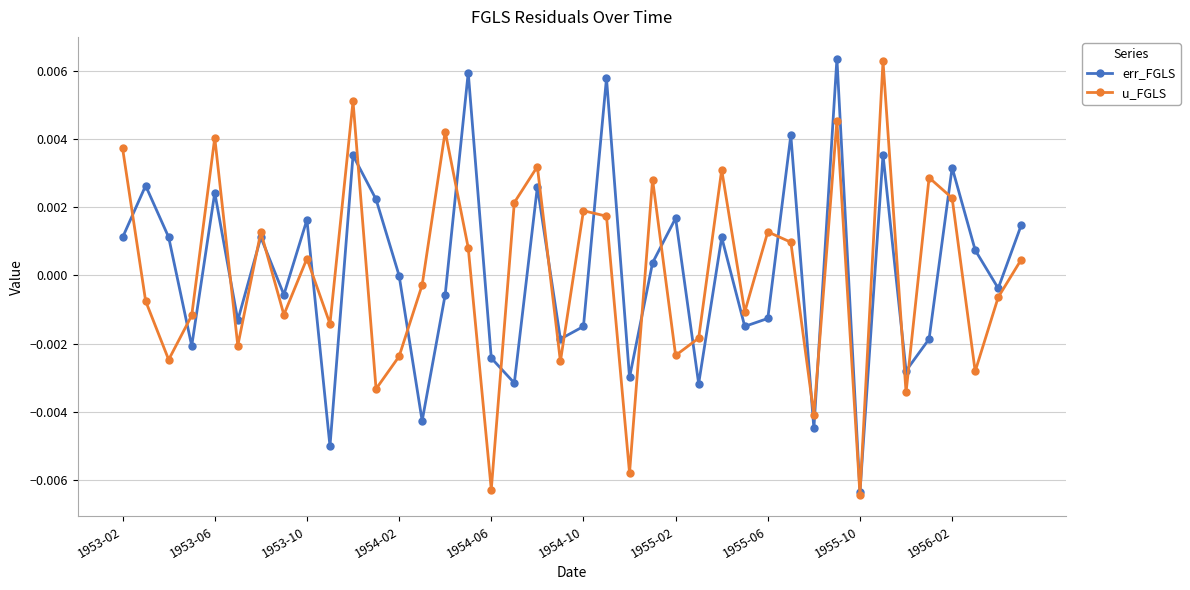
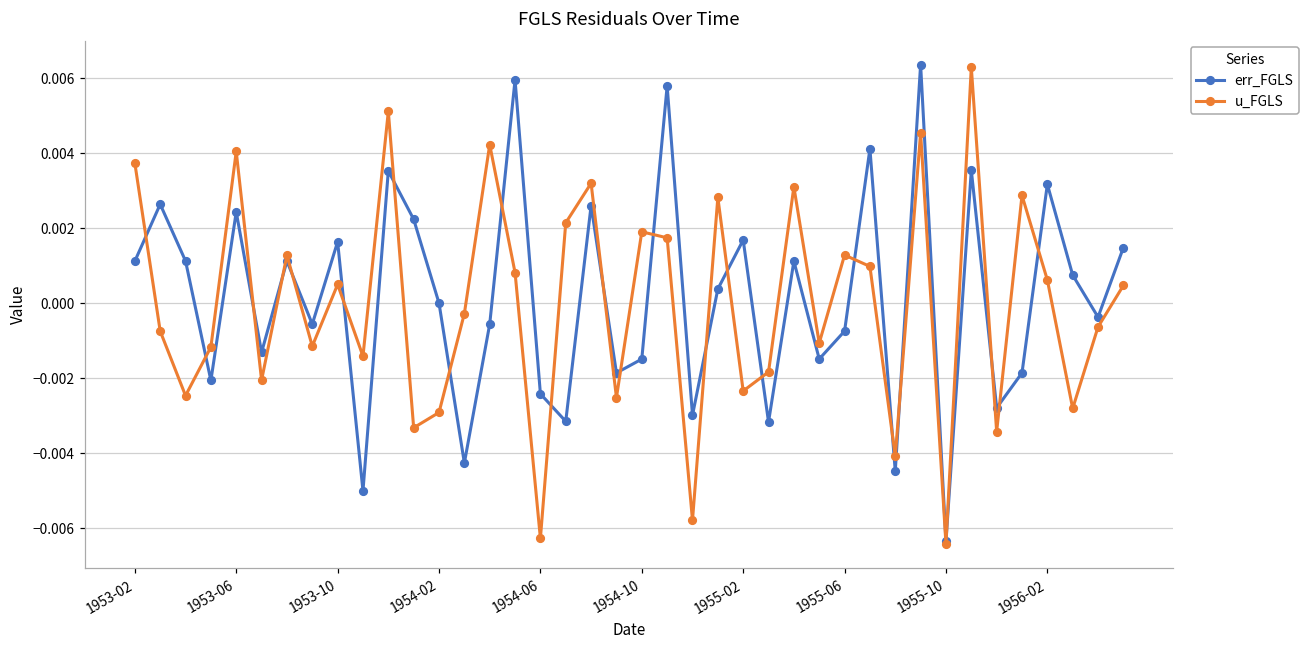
  {
    "err_FGLS": {
      "1953-02": 0.0011,
      "1953-06": 0.0024,
      "1953-10": 0.0016,
      "1954-02": 0.0000,
      "1954-06": -0.0024,
      "1954-10": -0.0015,
      "1955-02": 0.0017,
-     "1955-06": -0.0013,
+     "1955-06": -0.0007,
      "1956-02": 0.0032
    },
    "u_FGLS": {
      "1953-02": 0.0037,
      "1953-06": 0.0040,
      "1953-10": 0.0005,
-     "1954-02": -0.0024,
+     "1954-02": -0.0029,
      "1954-06": -0.0063,
      "1954-10": 0.0019,
      "1955-02": -0.0023,
      "1955-06": 0.0013,
-     "1956-02": 0.0023
+     "1956-02": 0.0006
    }
  }
